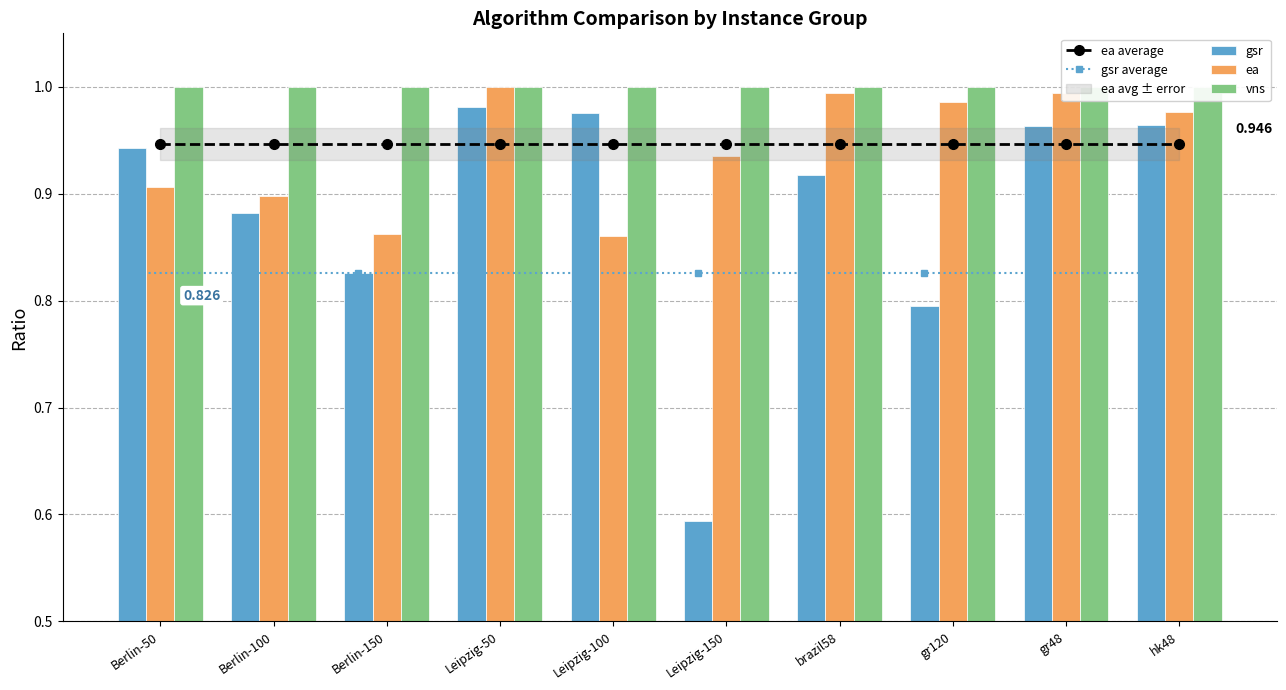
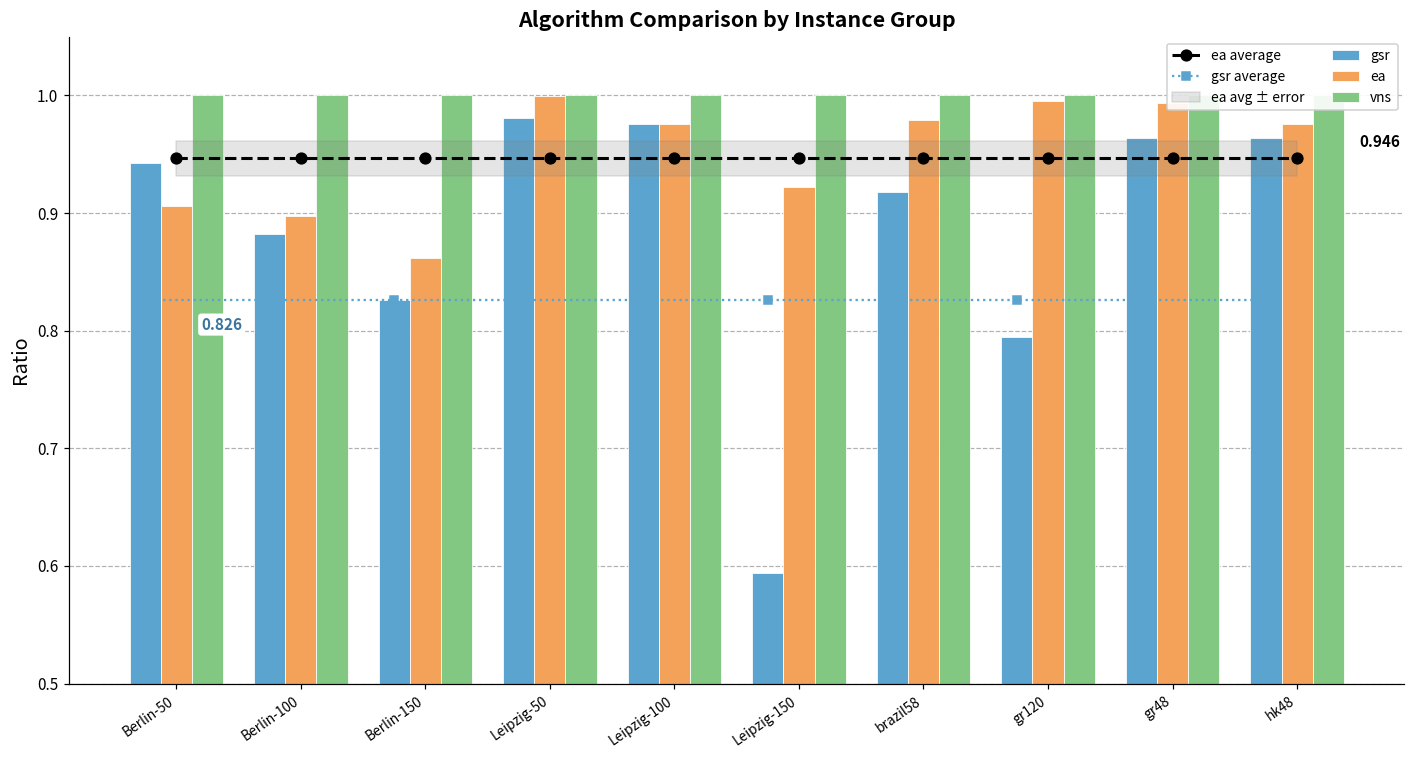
  {
    "ea average": {
      "Berlin-50": 0.946,
      "Berlin-100": 0.946,
      "Berlin-150": 0.946,
      "Leipzig-50": 0.946,
      "Leipzig-100": 0.946,
      "Leipzig-150": 0.946,
      "brazil58": 0.946,
      "gr120": 0.946,
      "gr48": 0.946,
      "hk48": 0.946
    },
    "ea avg ± error": {
      "Berlin-50": 0.961,
      "Berlin-100": 0.961,
      "Berlin-150": 0.961,
      "Leipzig-50": 0.961,
      "Leipzig-100": 0.961,
      "Leipzig-150": 0.961,
      "brazil58": 0.961,
      "gr120": 0.961,
      "gr48": 0.961,
      "hk48": 0.961
    },
    "ea": {
      "Berlin-50": 0.906,
      "Berlin-100": 0.898,
      "Berlin-150": 0.862,
      "Leipzig-50": 1.000,
-     "Leipzig-100": 0.860,
-     "Leipzig-150": 0.935,
-     "brazil58": 0.994,
-     "gr120": 0.986,
+     "Leipzig-100": 0.975,
+     "Leipzig-150": 0.922,
+     "brazil58": 0.979,
+     "gr120": 0.995,
      "hk48": 0.976
    },
    "vns": {
      "Berlin-100": 1.000,
      "Berlin-150": 1.000,
      "Leipzig-50": 1.000,
      "Leipzig-100": 1.000,
      "Leipzig-150": 1.000,
      "brazil58": 1.000,
      "gr120": 1.000
    }
  }
